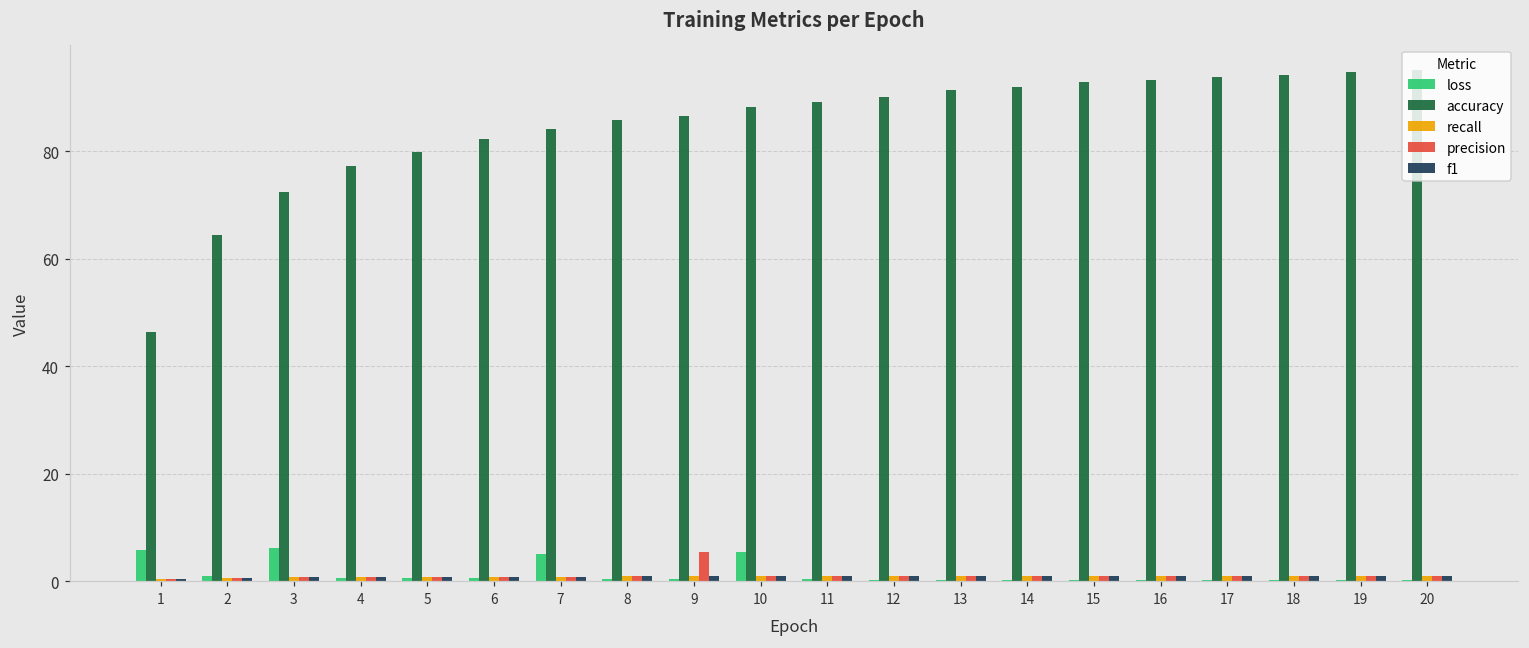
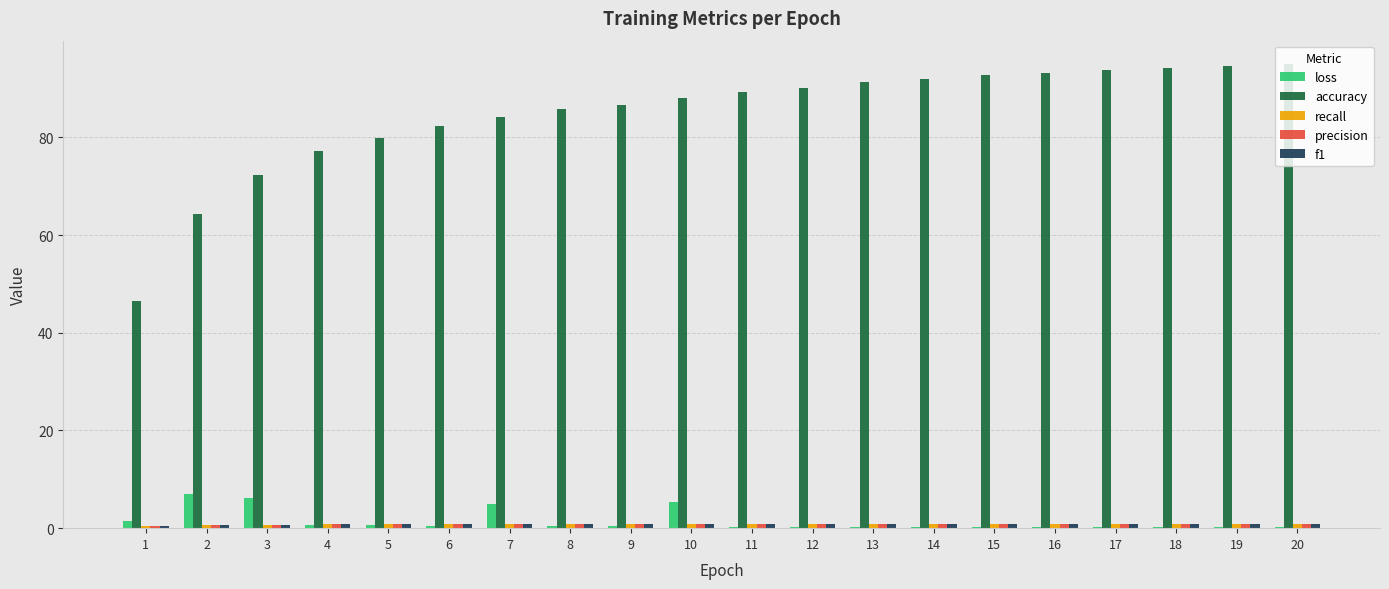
  {
    "loss": {
-     "1": 6,
-     "2": 1,
+     "1": 1,
+     "2": 7,
      "3": 6,
      "4": 1,
      "5": 1,
      "6": 1,
      "7": 5,
      "10": 5
    },
    "recall": {
      "2": 1,
      "3": 1,
      "4": 1,
      "5": 1,
      "6": 1,
      "7": 1,
      "8": 1,
      "9": 1,
      "10": 1,
      "11": 1,
      "12": 1,
      "13": 1,
      "14": 1,
      "15": 1,
      "16": 1,
      "17": 1,
      "18": 1,
      "19": 1,
      "20": 1
    },
    "precision": {
      "2": 1,
      "3": 1,
      "4": 1,
      "5": 1,
      "6": 1,
      "7": 1,
      "8": 1,
-     "9": 5,
+     "9": 1,
      "10": 1,
      "11": 1,
      "12": 1,
      "13": 1,
      "14": 1,
      "15": 1,
      "16": 1,
      "17": 1,
      "18": 1,
      "19": 1,
      "20": 1
    }
  }
